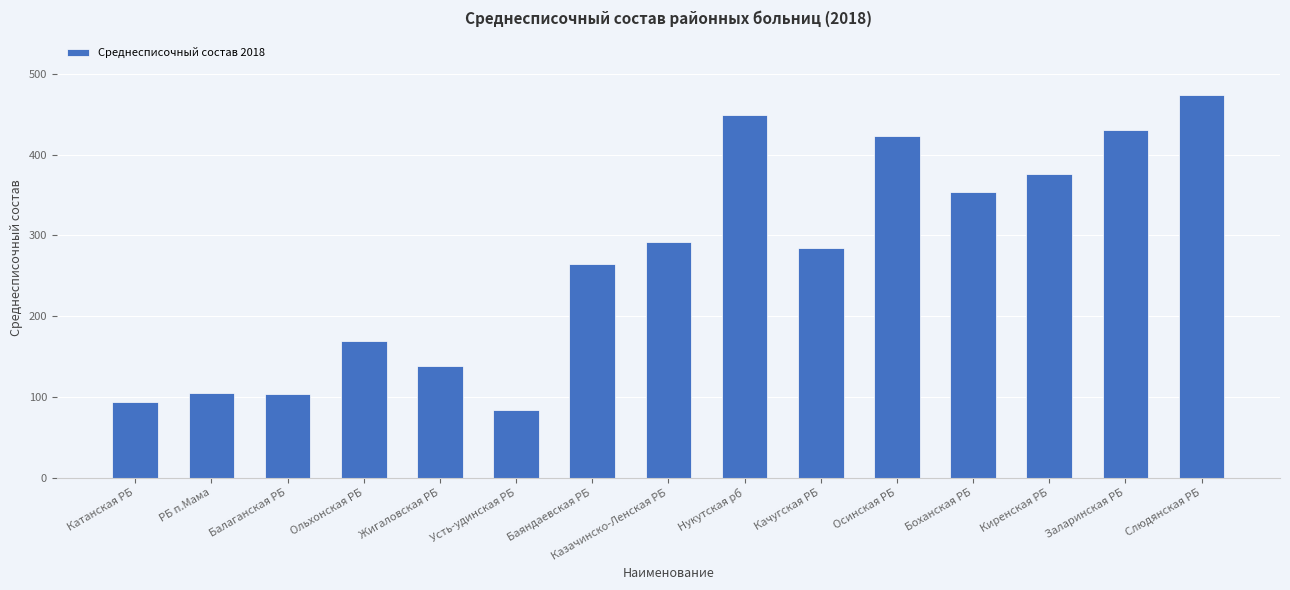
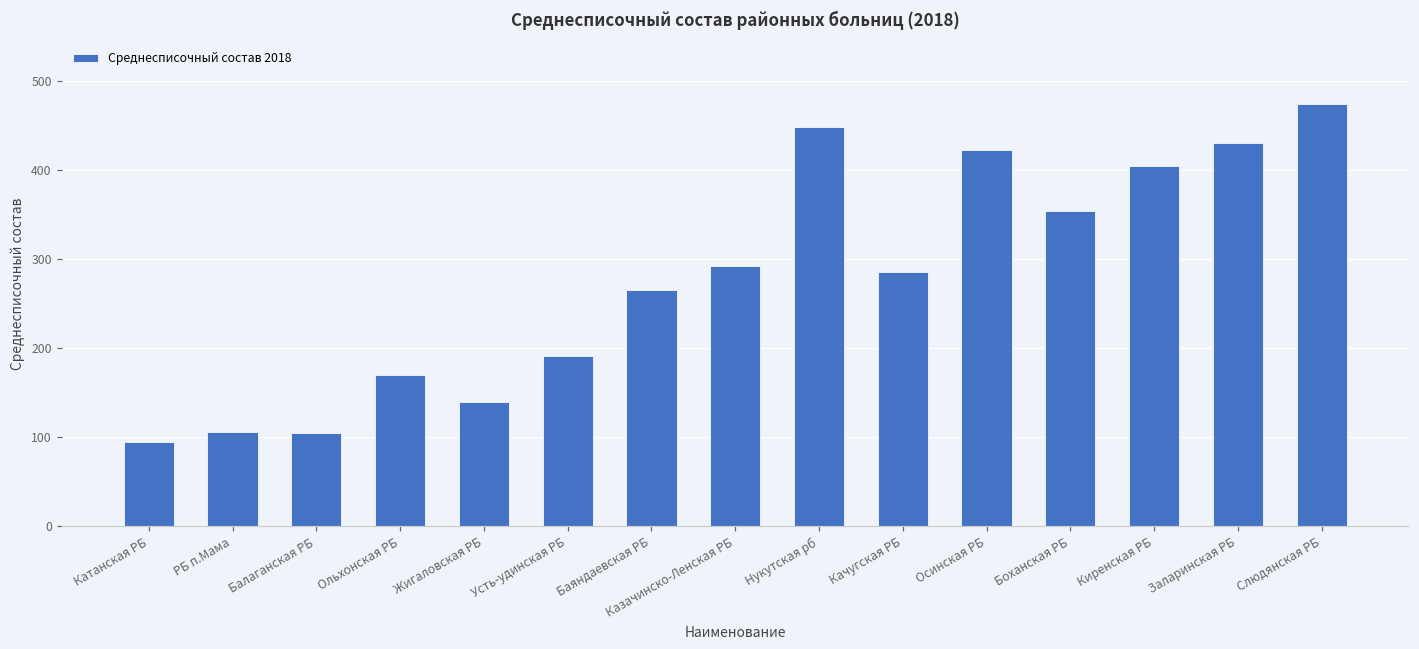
  {
    "Катанская РБ": 90,
    "РБ п.Мама": 110,
    "Балаганская РБ": 100,
    "Ольхонская РБ": 170,
    "Жигаловская РБ": 140,
-   "Усть-удинская РБ": 80,
+   "Усть-удинская РБ": 190,
    "Баяндаевская РБ": 270,
    "Казачинско-Ленская РБ": 290,
    "Нукутская рб": 450,
    "Качугская РБ": 290,
    "Осинская РБ": 420,
    "Боханская РБ": 350,
-   "Киренская РБ": 380,
+   "Киренская РБ": 410,
    "Заларинская РБ": 430,
    "Слюдянская РБ": 470
  }
